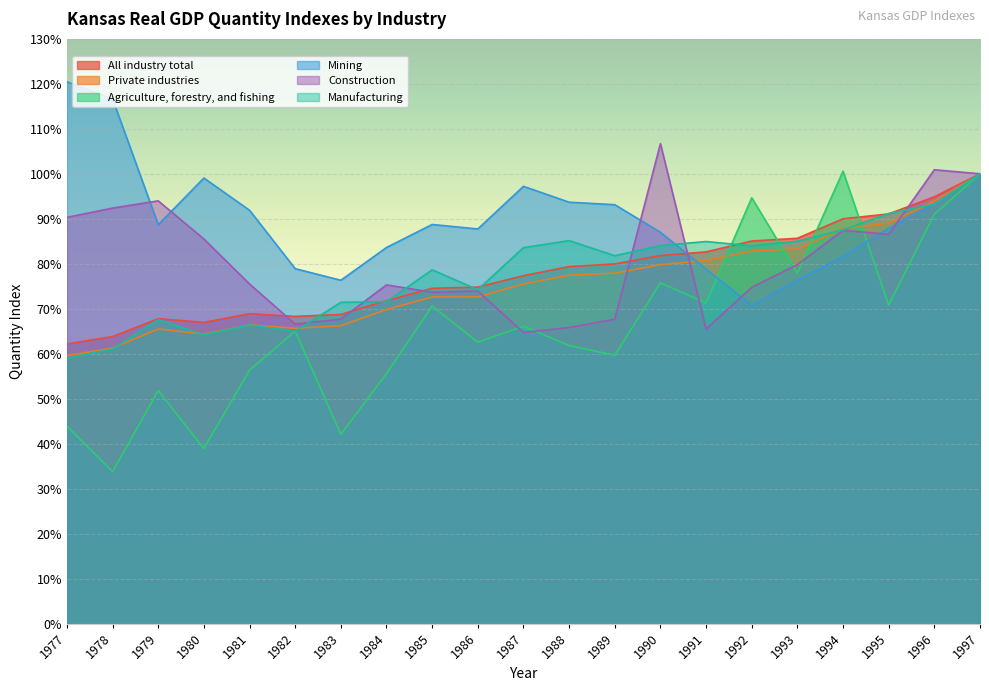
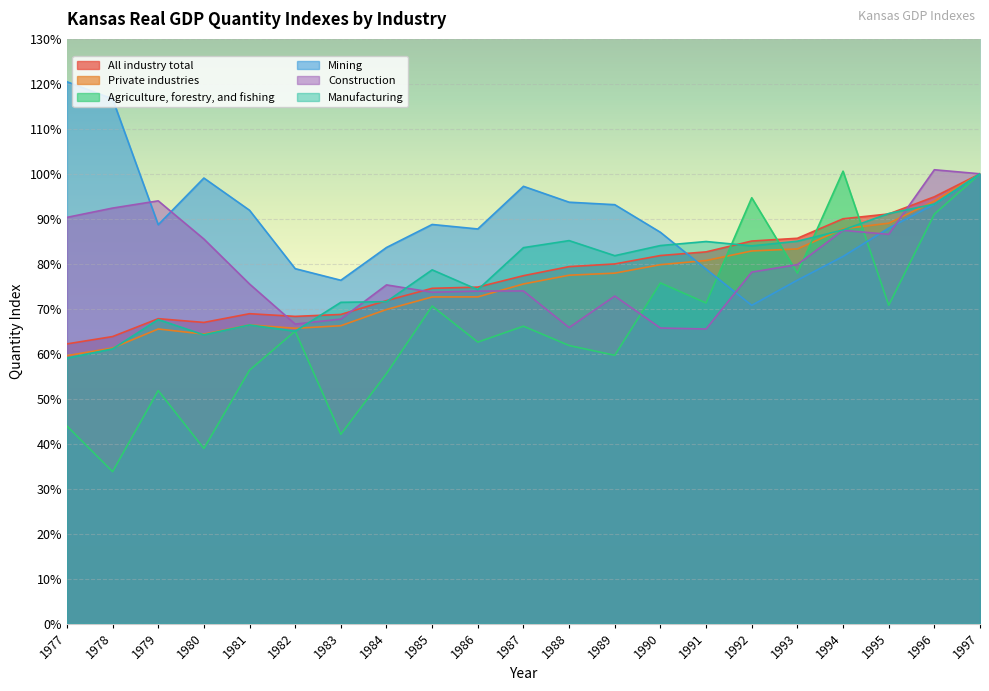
  {
    "Construction": {
      "1977": "90%",
      "1978": "92%",
      "1979": "94%",
      "1980": "85%",
      "1981": "75%",
      "1982": "67%",
      "1983": "68%",
      "1984": "75%",
      "1985": "74%",
-     "1987": "65%",
+     "1987": "74%",
      "1988": "66%",
-     "1989": "68%",
-     "1990": "107%",
+     "1989": "73%",
+     "1990": "66%",
      "1991": "65%",
-     "1992": "75%",
+     "1992": "78%",
      "1993": "80%",
      "1995": "87%",
      "1996": "101%"
    }
  }
